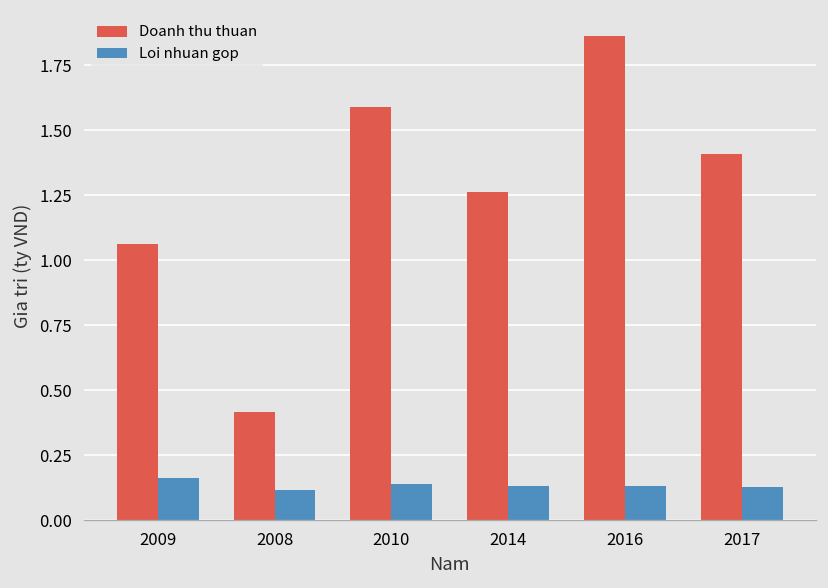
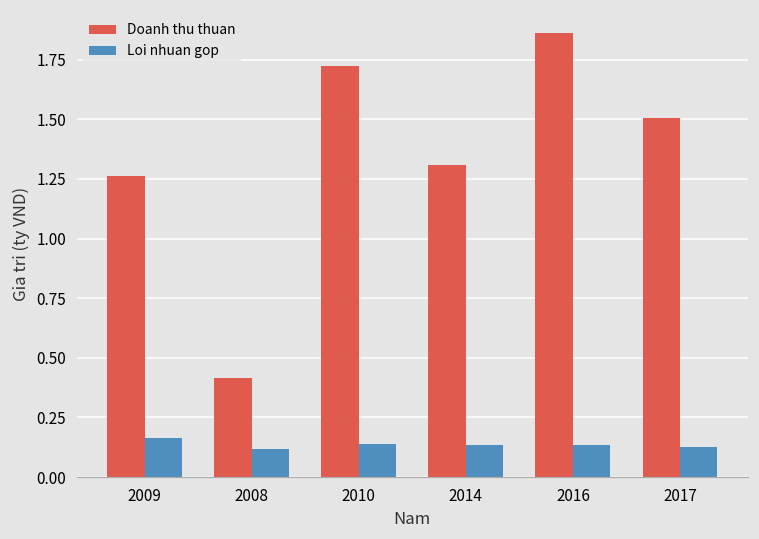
  {
    "Doanh thu thuan": {
-     "2009": 1.06,
+     "2009": 1.26,
      "2008": 0.42,
-     "2010": 1.59,
-     "2014": 1.26,
+     "2010": 1.72,
+     "2014": 1.31,
      "2016": 1.86,
-     "2017": 1.41
+     "2017": 1.50
    },
    "Loi nhuan gop": {
      "2009": 0.16,
      "2008": 0.12,
      "2010": 0.14,
      "2014": 0.13,
      "2016": 0.13,
      "2017": 0.13
    }
  }
